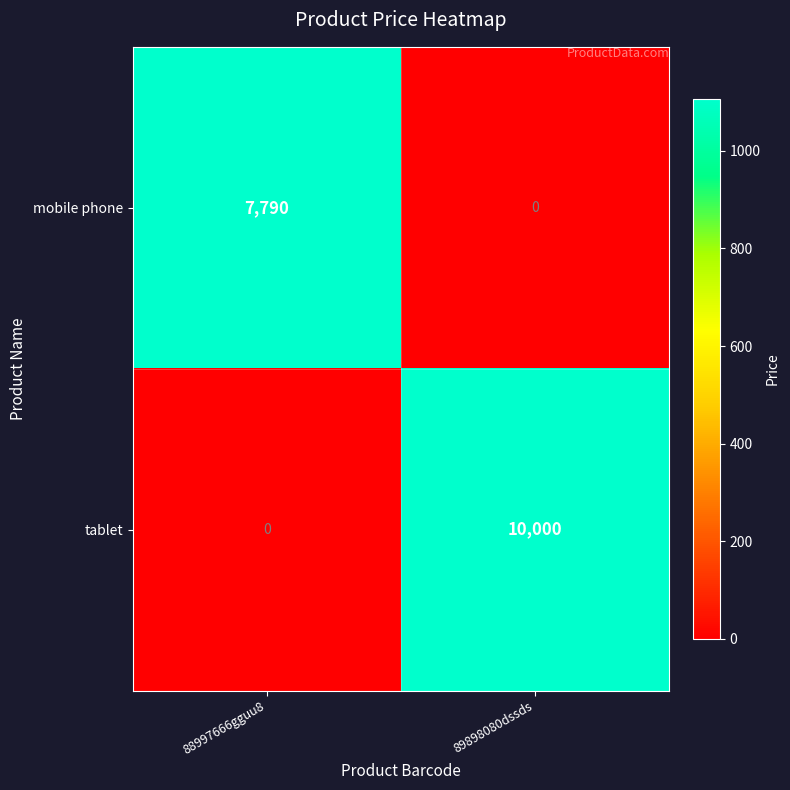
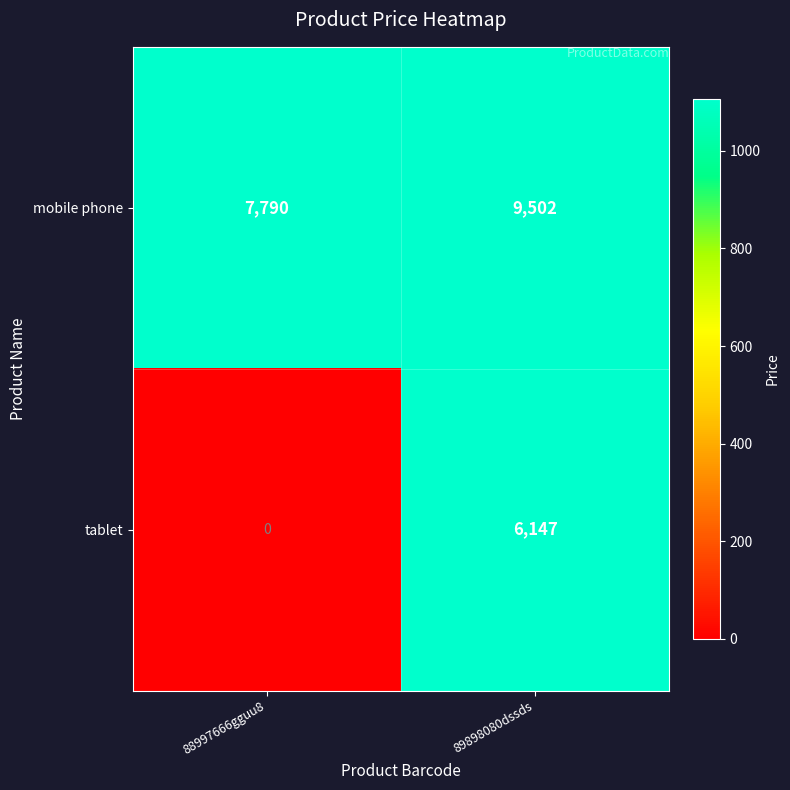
  {
    "mobile phone": {
      "88997666gguu8": "7,790",
-     "89898080dssds": "0"
+     "89898080dssds": "9,502"
    },
    "tablet": {
      "88997666gguu8": "0",
-     "89898080dssds": "10,000"
+     "89898080dssds": "6,147"
    }
  }
